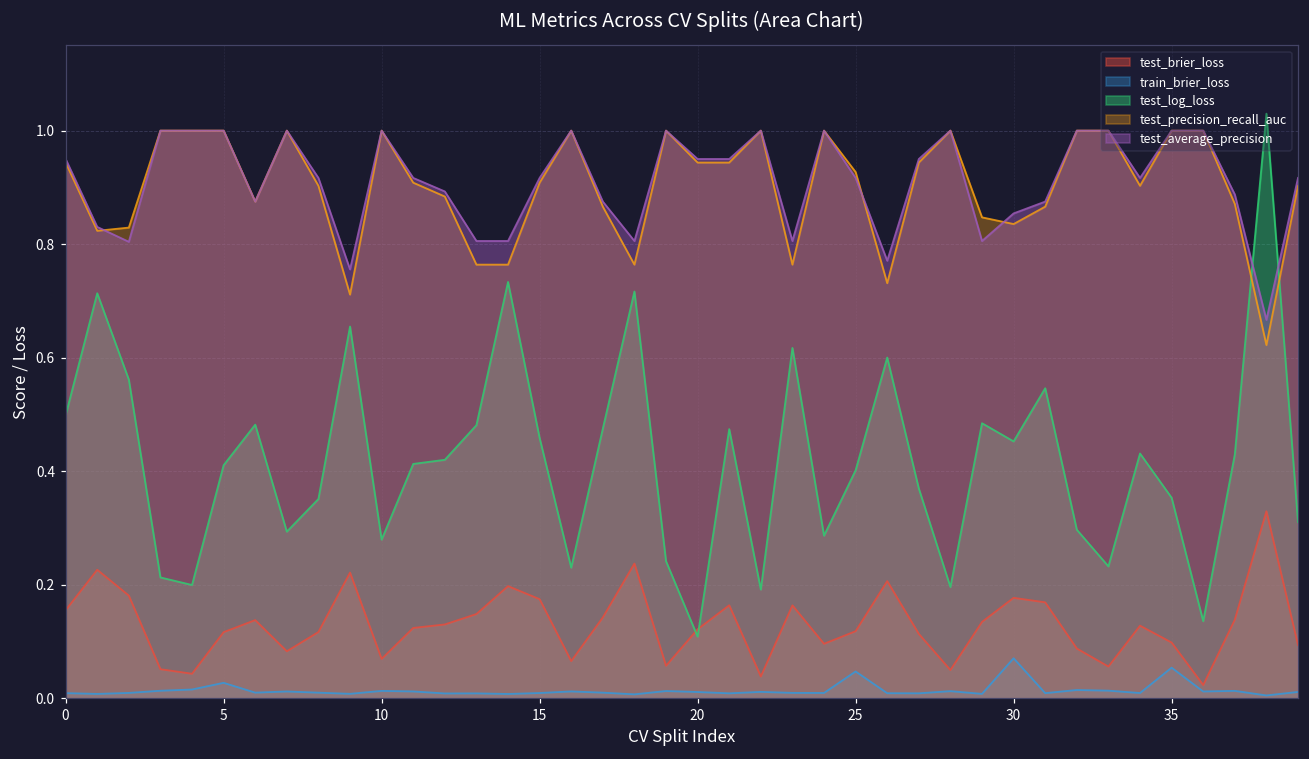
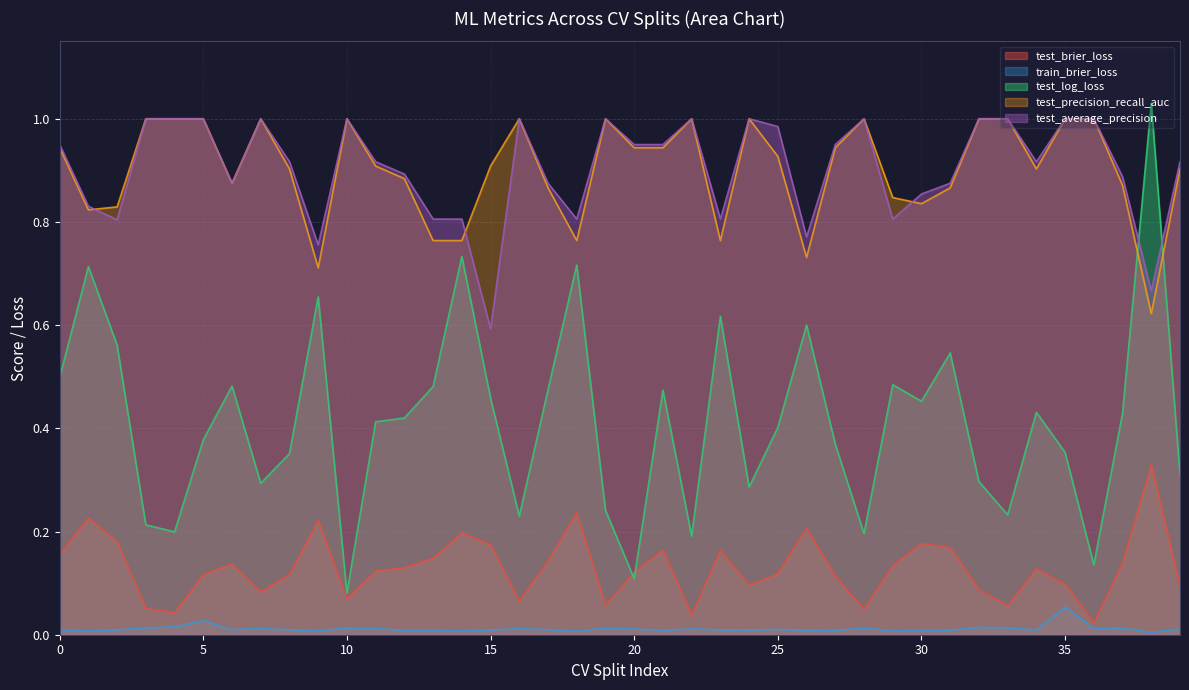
  {
    "train_brier_loss": {
      "0": 0.01,
      "5": 0.03,
      "10": 0.01,
      "15": 0.01,
      "20": 0.01,
-     "25": 0.05,
-     "30": 0.07,
+     "25": 0.01,
+     "30": 0.01,
      "35": 0.05
    },
    "test_log_loss": {
      "0": 0.50,
-     "5": 0.41,
-     "10": 0.28,
+     "5": 0.38,
+     "10": 0.08,
      "15": 0.46,
      "20": 0.11,
      "25": 0.40,
      "30": 0.45,
      "35": 0.35
    },
    "test_average_precision": {
      "0": 0.95,
-     "15": 0.92,
+     "15": 0.59,
      "20": 0.95,
-     "25": 0.92,
+     "25": 0.98,
      "30": 0.85
    }
  }
